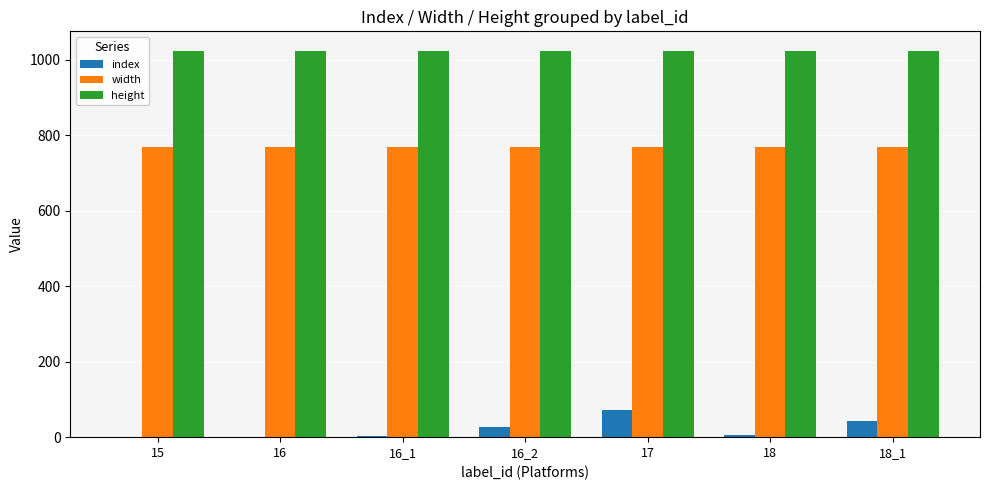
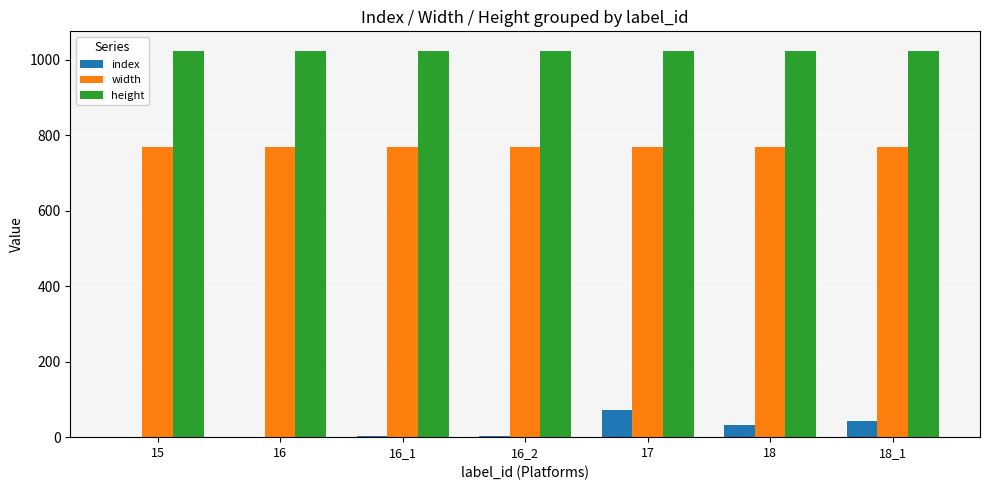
  {
    "index": {
      "15": 0,
-     "16_2": 30,
+     "16_2": 0,
      "17": 70,
-     "18": 10,
+     "18": 30,
      "18_1": 40
    },
    "width": {
      "15": 770,
      "16": 770,
      "16_1": 770,
      "16_2": 770,
      "17": 770,
      "18": 770,
      "18_1": 770
    },
    "height": {
      "15": 1020,
      "16": 1020,
      "16_1": 1020,
      "16_2": 1020,
      "17": 1020,
      "18": 1020,
      "18_1": 1020
    }
  }
